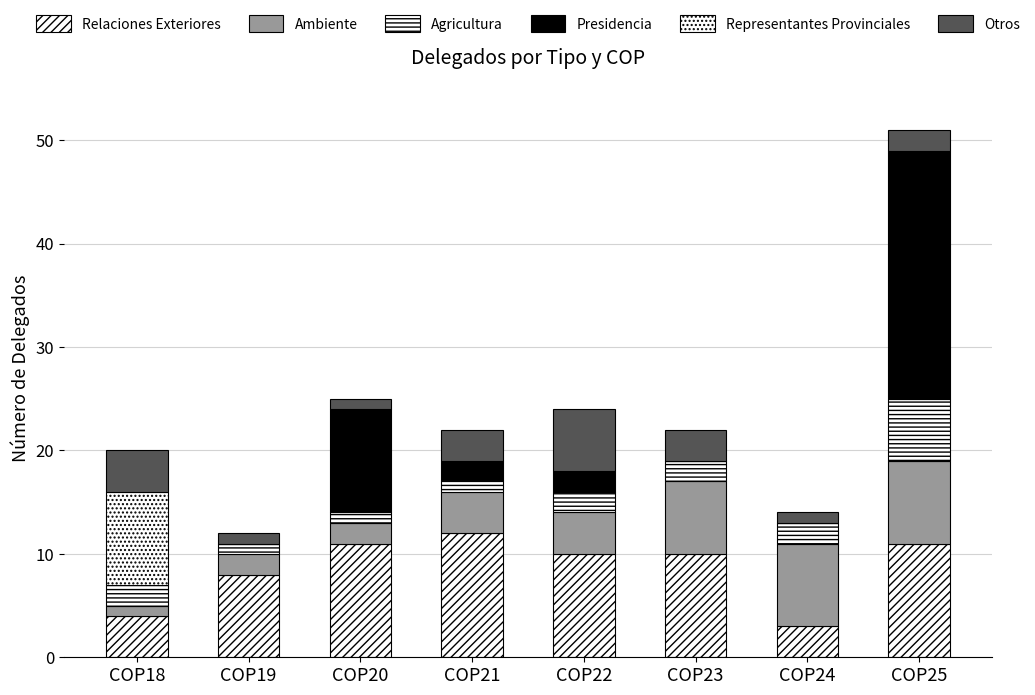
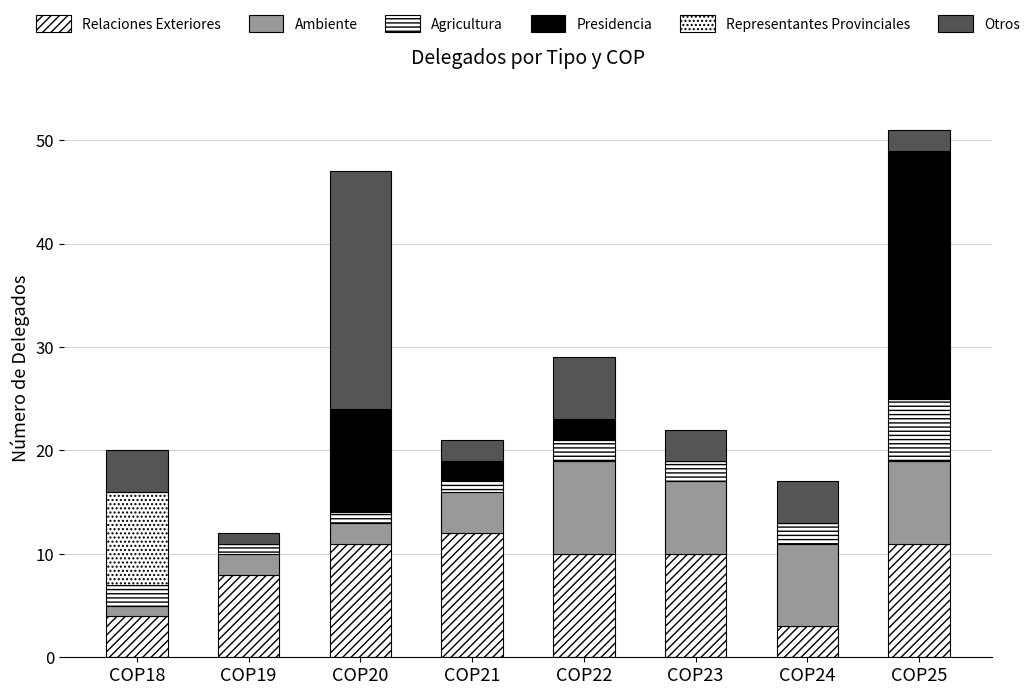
  {
    "Ambiente": {
      "COP18": 1,
      "COP19": 2,
      "COP20": 2,
      "COP21": 4,
-     "COP22": 4,
+     "COP22": 9,
      "COP23": 7,
      "COP24": 8,
      "COP25": 8
    },
    "Presidencia": {
      "COP18": 0,
      "COP19": 0,
      "COP20": 10,
      "COP21": 2,
      "COP22": 2,
      "COP23": 0,
      "COP24": 0,
      "COP25": 24
    },
    "Otros": {
      "COP18": 4,
      "COP19": 1,
-     "COP20": 1,
-     "COP21": 3,
+     "COP20": 23,
+     "COP21": 2,
      "COP22": 6,
      "COP23": 3,
-     "COP24": 1,
+     "COP24": 4,
      "COP25": 2
    }
  }
